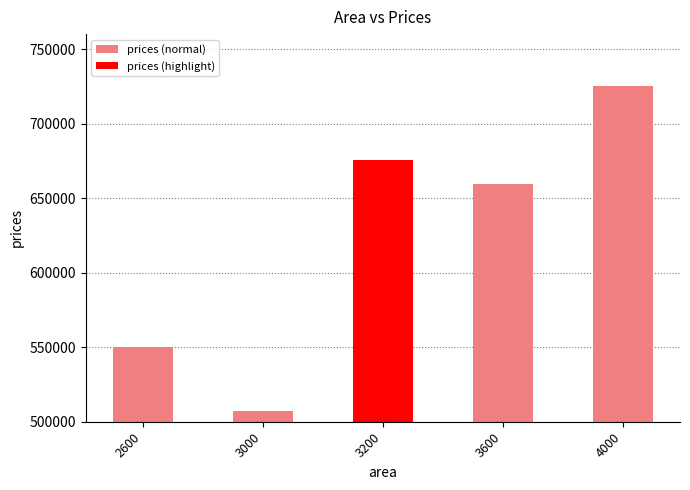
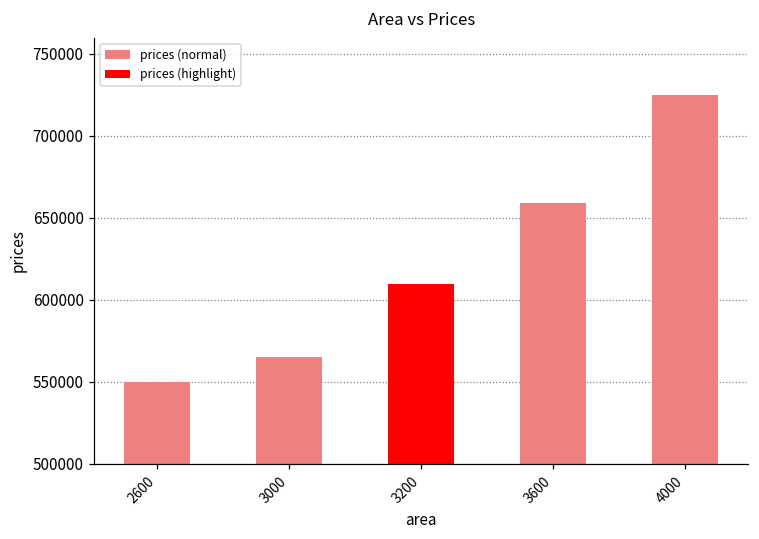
  {
    "2600": 550000,
-   "3000": 507000,
-   "3200": 676000,
+   "3000": 565000,
+   "3200": 610000,
    "3600": 659000,
    "4000": 725000
  }
